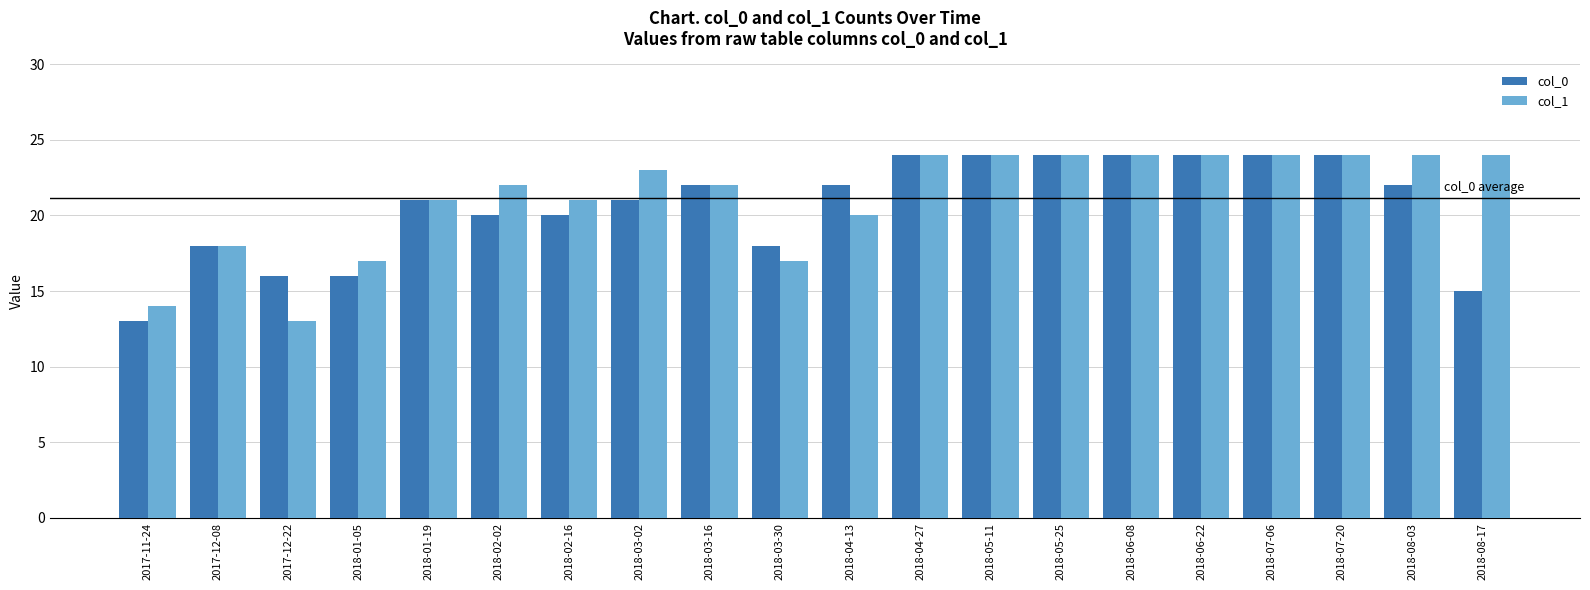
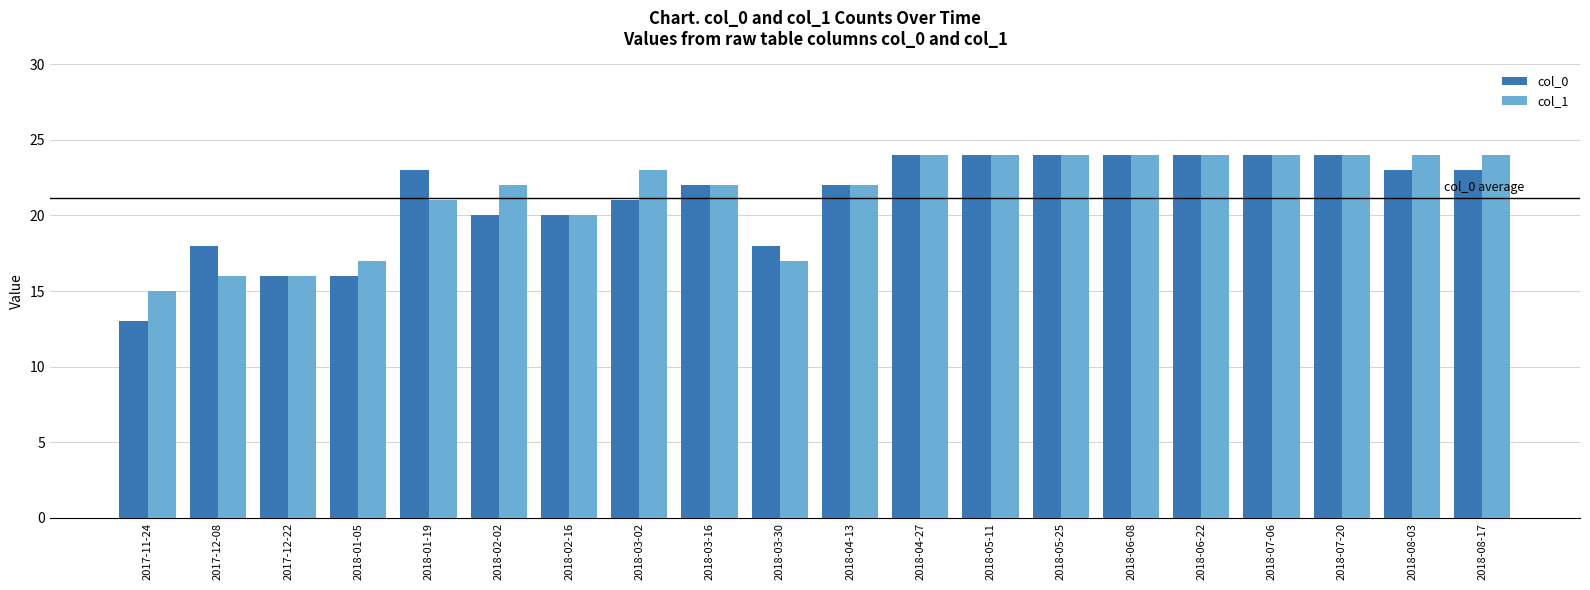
  {
    "col_0": {
      "2017-11-24": 13,
      "2017-12-08": 18,
      "2017-12-22": 16,
      "2018-01-05": 16,
-     "2018-01-19": 21,
+     "2018-01-19": 23,
      "2018-02-02": 20,
      "2018-02-16": 20,
      "2018-03-02": 21,
      "2018-03-16": 22,
      "2018-03-30": 18,
      "2018-04-13": 22,
      "2018-04-27": 24,
      "2018-05-11": 24,
      "2018-05-25": 24,
      "2018-06-08": 24,
      "2018-06-22": 24,
      "2018-07-06": 24,
      "2018-07-20": 24,
-     "2018-08-03": 22,
-     "2018-08-17": 15
+     "2018-08-03": 23,
+     "2018-08-17": 23
    },
    "col_1": {
-     "2017-11-24": 14,
-     "2017-12-08": 18,
-     "2017-12-22": 13,
+     "2017-11-24": 15,
+     "2017-12-08": 16,
+     "2017-12-22": 16,
      "2018-01-05": 17,
      "2018-01-19": 21,
      "2018-02-02": 22,
-     "2018-02-16": 21,
+     "2018-02-16": 20,
      "2018-03-02": 23,
      "2018-03-16": 22,
      "2018-03-30": 17,
-     "2018-04-13": 20,
+     "2018-04-13": 22,
      "2018-04-27": 24,
      "2018-05-11": 24,
      "2018-05-25": 24,
      "2018-06-08": 24,
      "2018-06-22": 24,
      "2018-07-06": 24,
      "2018-07-20": 24,
      "2018-08-03": 24
    }
  }
